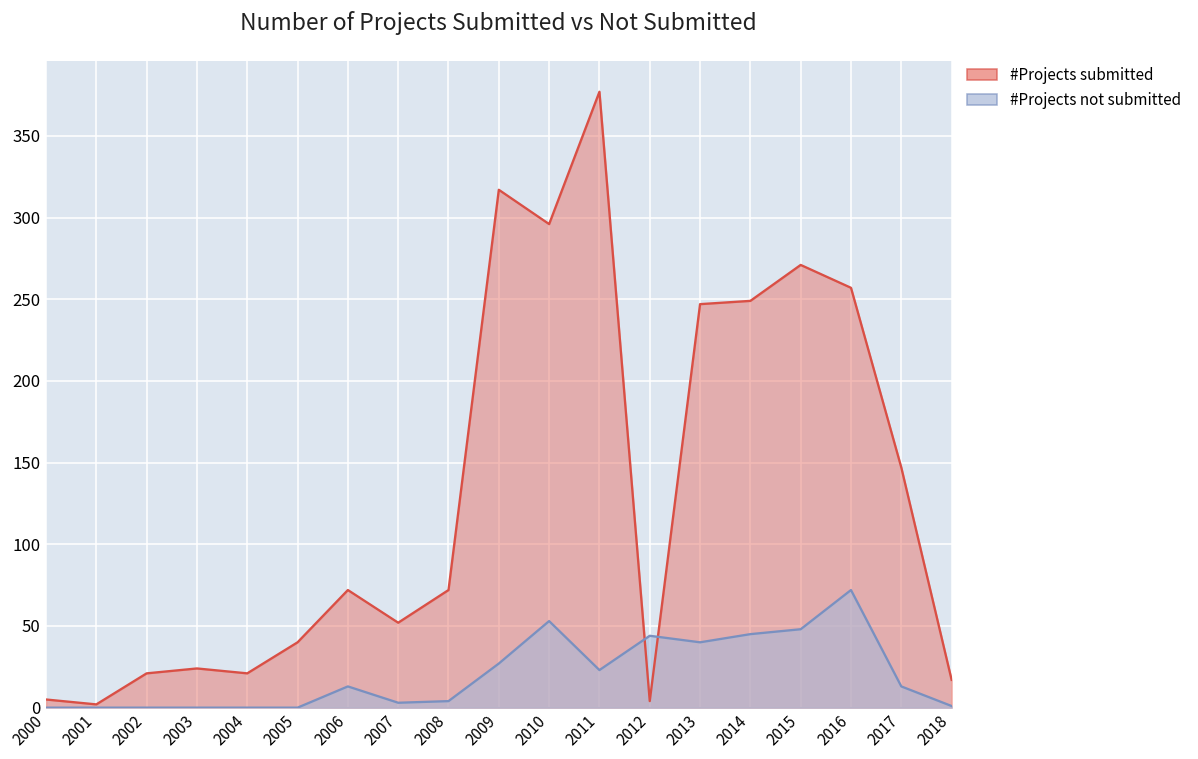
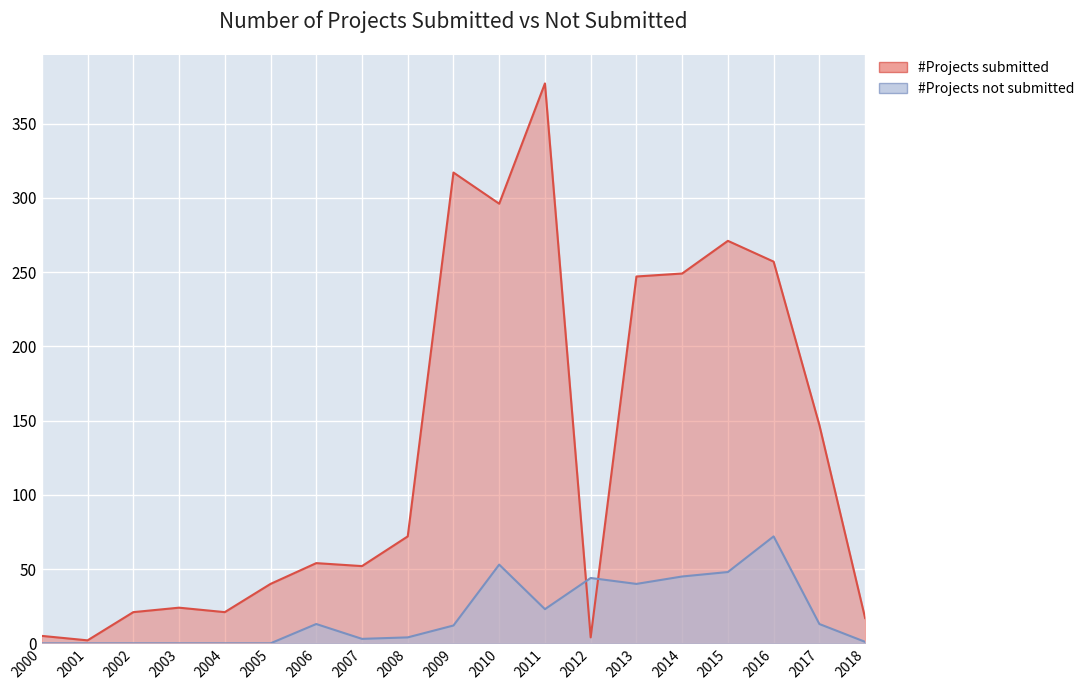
  {
    "#Projects submitted": {
      "2000": 5,
      "2001": 2,
      "2002": 21,
      "2003": 24,
      "2004": 21,
      "2005": 40,
-     "2006": 72,
+     "2006": 54,
      "2007": 52,
      "2008": 72,
      "2009": 317,
      "2010": 296,
      "2011": 377,
      "2012": 4,
      "2013": 247,
      "2014": 249,
      "2015": 271,
      "2016": 257,
      "2017": 147,
      "2018": 17
    },
    "#Projects not submitted": {
      "2000": 0,
      "2001": 0,
      "2002": 0,
      "2003": 0,
      "2004": 0,
      "2005": 0,
      "2006": 13,
      "2007": 3,
      "2008": 4,
-     "2009": 27,
+     "2009": 12,
      "2010": 53,
      "2011": 23,
      "2012": 44,
      "2013": 40,
      "2014": 45,
      "2015": 48,
      "2016": 72,
      "2017": 13,
      "2018": 1
    }
  }
